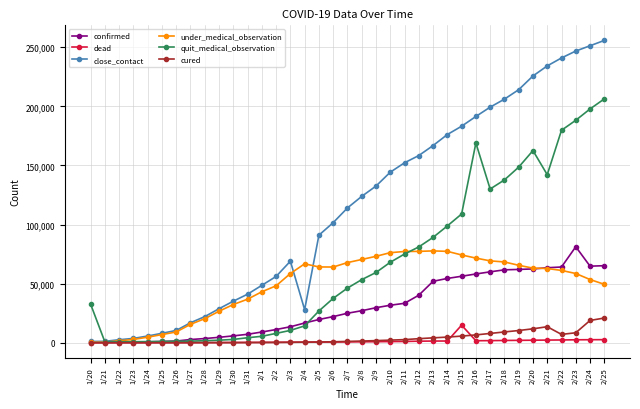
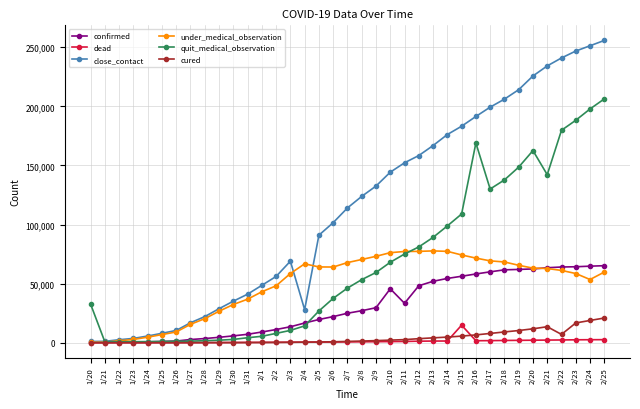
  {
    "confirmed": {
      "1/29": "5,000",
      "1/30": "6,000",
      "1/31": "7,000",
      "2/1": "9,000",
      "2/2": "11,000",
      "2/3": "14,000",
      "2/4": "17,000",
      "2/5": "20,000",
      "2/6": "22,000",
      "2/7": "25,000",
      "2/8": "27,000",
      "2/9": "30,000",
-     "2/10": "32,000",
+     "2/10": "46,000",
      "2/11": "33,000",
-     "2/12": "40,000",
+     "2/12": "48,000",
      "2/13": "52,000",
      "2/14": "54,000",
      "2/15": "56,000",
      "2/16": "58,000",
      "2/17": "60,000",
      "2/18": "62,000",
      "2/19": "62,000",
      "2/22": "64,000",
-     "2/23": "81,000",
+     "2/23": "64,000",
      "2/24": "65,000",
      "2/25": "65,000"
    },
    "dead": {
      "2/13": "1,000",
      "2/14": "1,000",
      "2/15": "15,000",
      "2/16": "2,000",
      "2/17": "2,000",
      "2/18": "2,000",
      "2/19": "2,000",
      "2/20": "2,000",
      "2/21": "2,000",
      "2/22": "2,000",
      "2/23": "2,000",
      "2/24": "3,000",
      "2/25": "3,000"
    },
    "close_contact": {
      "1/29": "29,000",
      "1/30": "35,000",
      "1/31": "41,000",
      "2/1": "49,000",
      "2/2": "56,000",
      "2/3": "69,000",
      "2/4": "28,000",
      "2/5": "91,000",
      "2/6": "102,000",
      "2/7": "114,000",
      "2/8": "124,000",
      "2/9": "133,000",
      "2/10": "144,000",
      "2/11": "152,000",
      "2/12": "158,000",
      "2/13": "167,000",
      "2/14": "176,000",
      "2/15": "183,000",
      "2/16": "191,000",
      "2/17": "199,000",
      "2/18": "206,000",
      "2/19": "214,000",
      "2/20": "226,000",
      "2/21": "234,000",
      "2/22": "241,000",
      "2/23": "247,000",
      "2/24": "251,000",
      "2/25": "256,000"
    },
    "under_medical_observation": {
      "1/29": "27,000",
      "1/30": "32,000",
      "1/31": "37,000",
      "2/1": "43,000",
      "2/2": "48,000",
      "2/3": "59,000",
      "2/4": "67,000",
      "2/5": "64,000",
      "2/6": "64,000",
      "2/7": "68,000",
      "2/8": "70,000",
      "2/9": "73,000",
      "2/10": "76,000",
      "2/12": "77,000",
      "2/13": "78,000",
      "2/14": "77,000",
      "2/15": "74,000",
      "2/16": "72,000",
      "2/17": "69,000",
      "2/18": "68,000",
      "2/19": "66,000",
      "2/22": "61,000",
      "2/23": "59,000",
      "2/24": "53,000",
-     "2/25": "49,000"
+     "2/25": "60,000"
    },
    "quit_medical_observation": {
      "1/20": "33,000",
      "1/30": "3,000",
      "1/31": "4,000",
      "2/1": "5,000",
      "2/2": "8,000",
      "2/3": "10,000",
      "2/4": "14,000",
      "2/5": "27,000",
      "2/6": "38,000",
      "2/7": "46,000",
      "2/8": "53,000",
      "2/9": "59,000",
      "2/10": "68,000",
      "2/12": "81,000",
      "2/13": "89,000",
      "2/14": "99,000",
      "2/15": "109,000",
      "2/16": "169,000",
      "2/17": "130,000",
      "2/18": "138,000",
      "2/19": "149,000",
      "2/20": "163,000",
      "2/21": "142,000",
      "2/22": "180,000",
      "2/23": "188,000",
      "2/24": "198,000",
      "2/25": "206,000"
    },
    "cured": {
      "2/13": "4,000",
      "2/14": "5,000",
      "2/15": "6,000",
      "2/16": "7,000",
      "2/17": "8,000",
      "2/18": "9,000",
      "2/19": "10,000",
      "2/20": "12,000",
      "2/21": "14,000",
      "2/22": "7,000",
-     "2/23": "8,000",
+     "2/23": "17,000",
      "2/24": "19,000",
      "2/25": "21,000"
    }
  }
